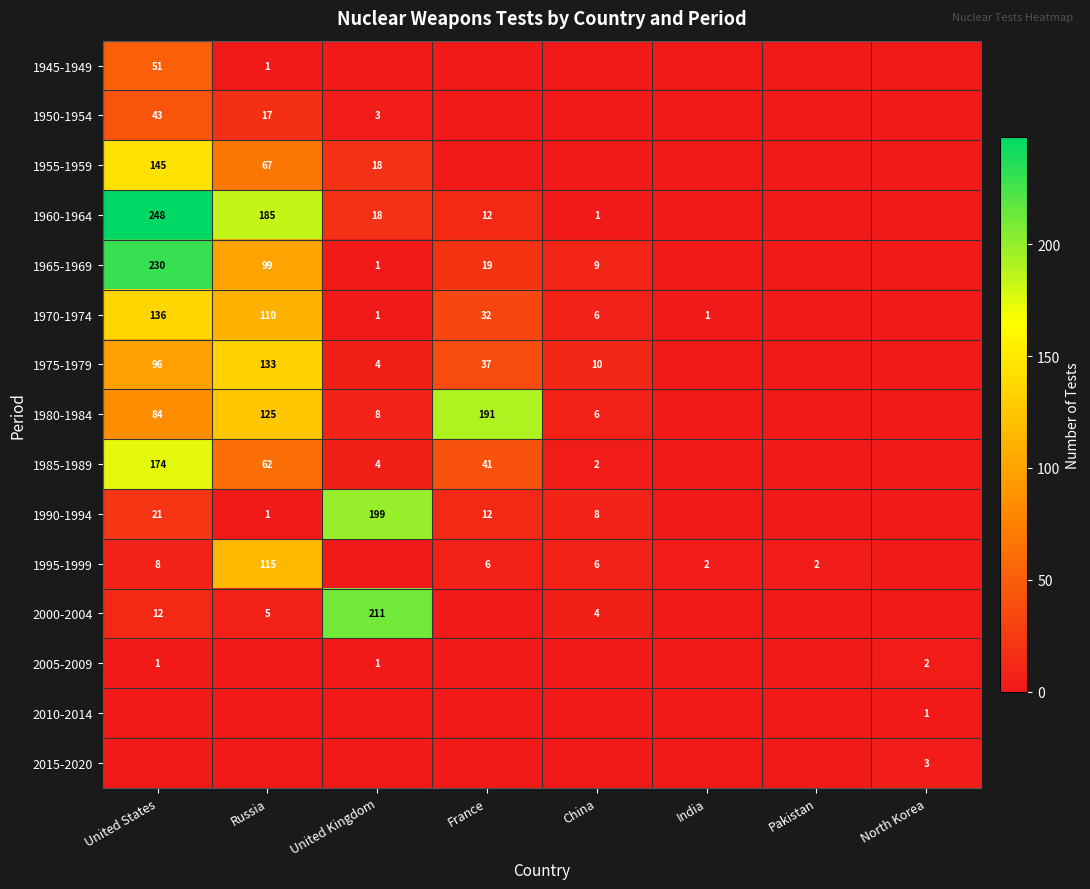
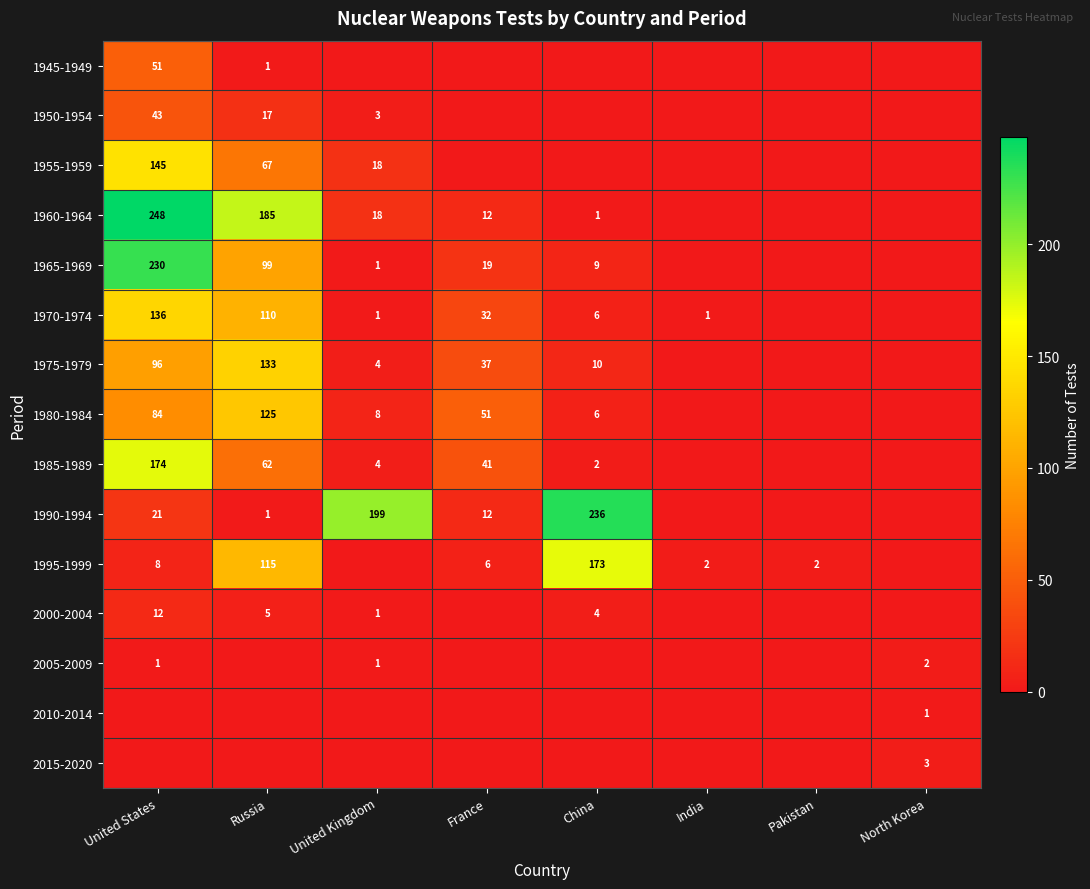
  {
    "1945-1949": {
      "United States": 51,
      "Russia": 1
    },
    "1950-1954": {
      "United States": 43,
      "Russia": 17,
      "United Kingdom": 3
    },
    "1955-1959": {
      "United States": 145,
      "Russia": 67,
      "United Kingdom": 18
    },
    "1960-1964": {
      "United States": 248,
      "Russia": 185,
      "United Kingdom": 18,
      "France": 12,
      "China": 1
    },
    "1965-1969": {
      "United States": 230,
      "Russia": 99,
      "United Kingdom": 1,
      "France": 19,
      "China": 9
    },
    "1970-1974": {
      "United States": 136,
      "Russia": 110,
      "United Kingdom": 1,
      "France": 32,
      "China": 6,
      "India": 1
    },
    "1975-1979": {
      "United States": 96,
      "Russia": 133,
      "United Kingdom": 4,
      "France": 37,
      "China": 10
    },
    "1980-1984": {
      "United States": 84,
      "Russia": 125,
      "United Kingdom": 8,
-     "France": 191,
+     "France": 51,
      "China": 6
    },
    "1985-1989": {
      "United States": 174,
      "Russia": 62,
      "United Kingdom": 4,
      "France": 41,
      "China": 2
    },
    "1990-1994": {
      "United States": 21,
      "Russia": 1,
      "United Kingdom": 199,
      "France": 12,
-     "China": 8
+     "China": 236
    },
    "1995-1999": {
      "United States": 8,
      "Russia": 115,
      "France": 6,
-     "China": 6,
+     "China": 173,
      "India": 2,
      "Pakistan": 2
    },
    "2000-2004": {
      "United States": 12,
      "Russia": 5,
-     "United Kingdom": 211,
+     "United Kingdom": 1,
      "China": 4
    },
    "2005-2009": {
      "United States": 1,
      "United Kingdom": 1,
      "North Korea": 2
    },
    "2010-2014": {
      "North Korea": 1
    },
    "2015-2020": {
      "North Korea": 3
    }
  }
